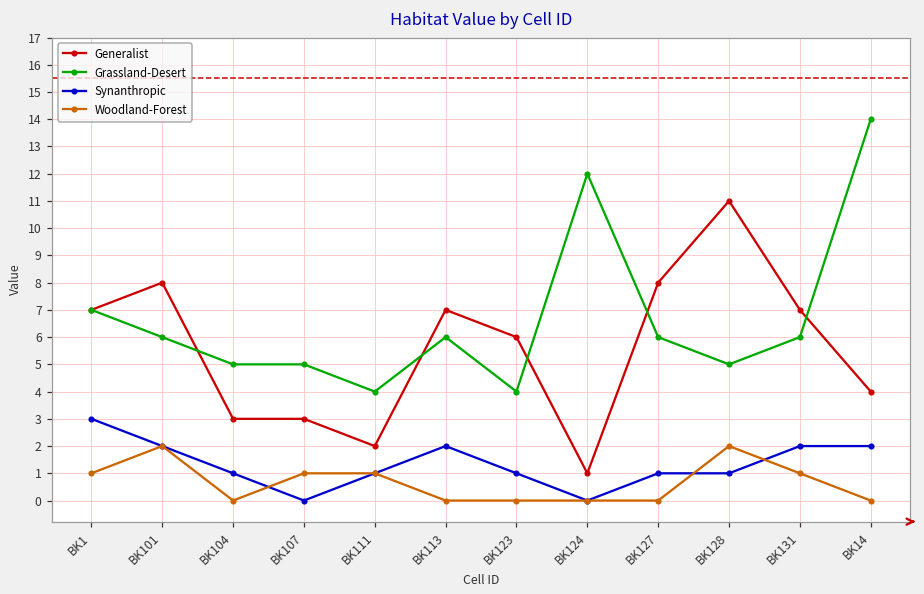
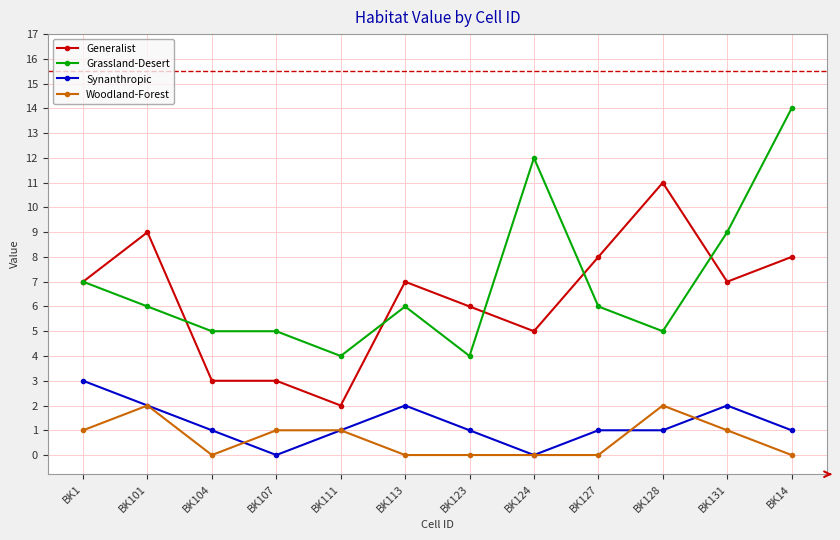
  {
    "Generalist": {
-     "BK101": 8,
+     "BK101": 9,
      "BK104": 3,
      "BK107": 3,
      "BK111": 2,
      "BK113": 7,
      "BK123": 6,
-     "BK124": 1,
+     "BK124": 5,
      "BK127": 8,
      "BK128": 11,
      "BK131": 7,
-     "BK14": 4
+     "BK14": 8
    },
    "Grassland-Desert": {
      "BK101": 6,
      "BK104": 5,
      "BK107": 5,
      "BK111": 4,
      "BK113": 6,
      "BK123": 4,
      "BK124": 12,
      "BK127": 6,
      "BK128": 5,
-     "BK131": 6,
+     "BK131": 9,
      "BK14": 14
    },
    "Synanthropic": {
      "BK1": 3,
      "BK104": 1,
      "BK107": 0,
      "BK113": 2,
      "BK123": 1,
      "BK127": 1,
      "BK128": 1,
      "BK131": 2,
-     "BK14": 2
+     "BK14": 1
    },
    "Woodland-Forest": {
      "BK1": 1,
      "BK104": 0,
      "BK107": 1,
      "BK113": 0,
      "BK123": 0,
      "BK127": 0,
      "BK128": 2,
      "BK131": 1,
      "BK14": 0
    }
  }
